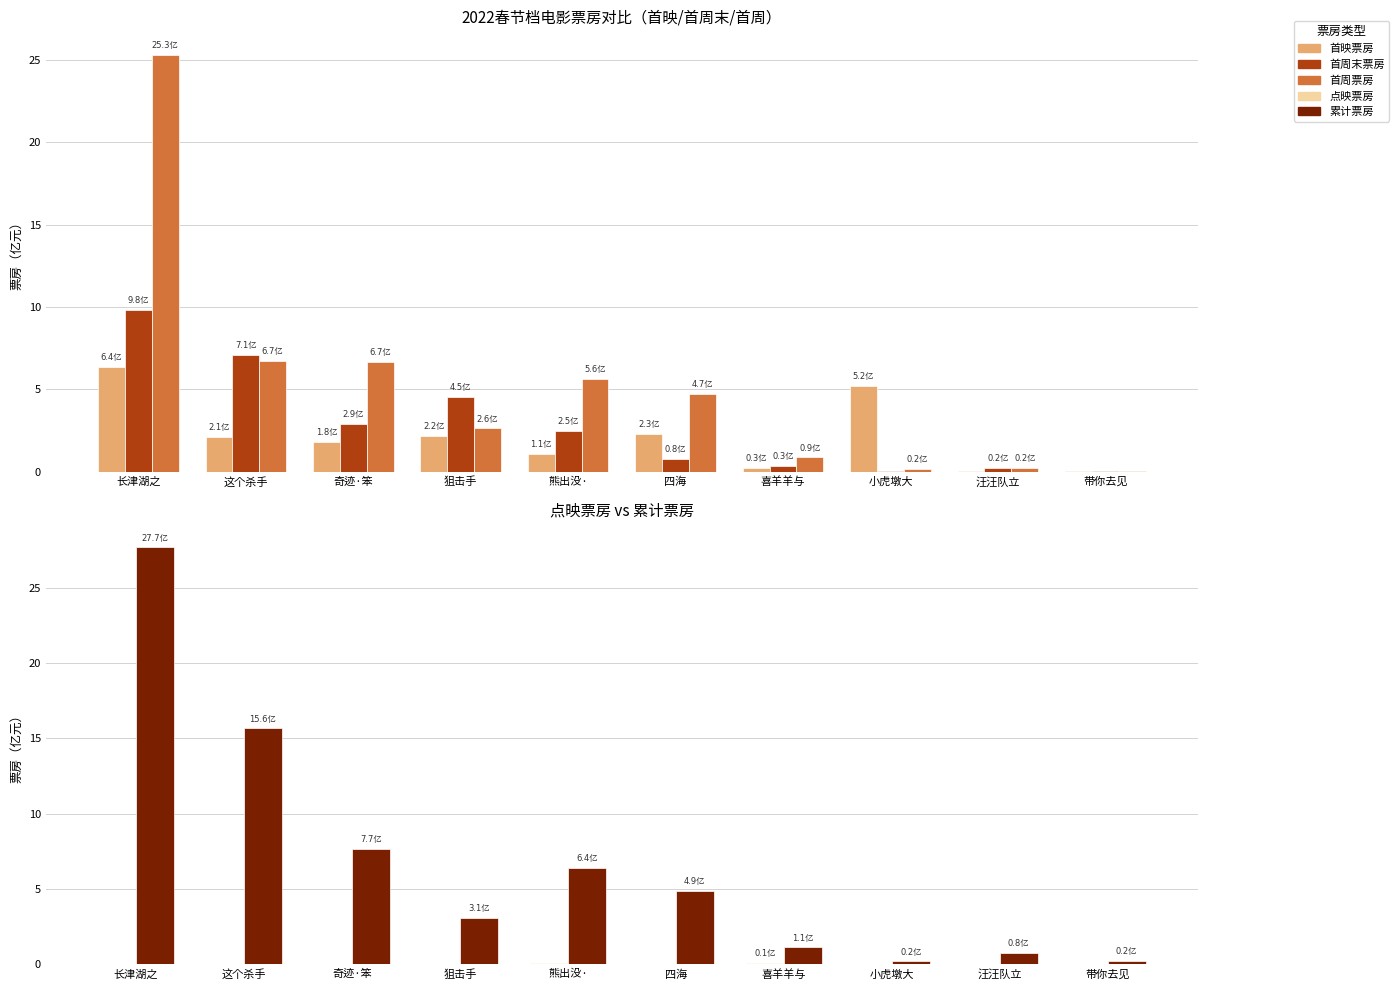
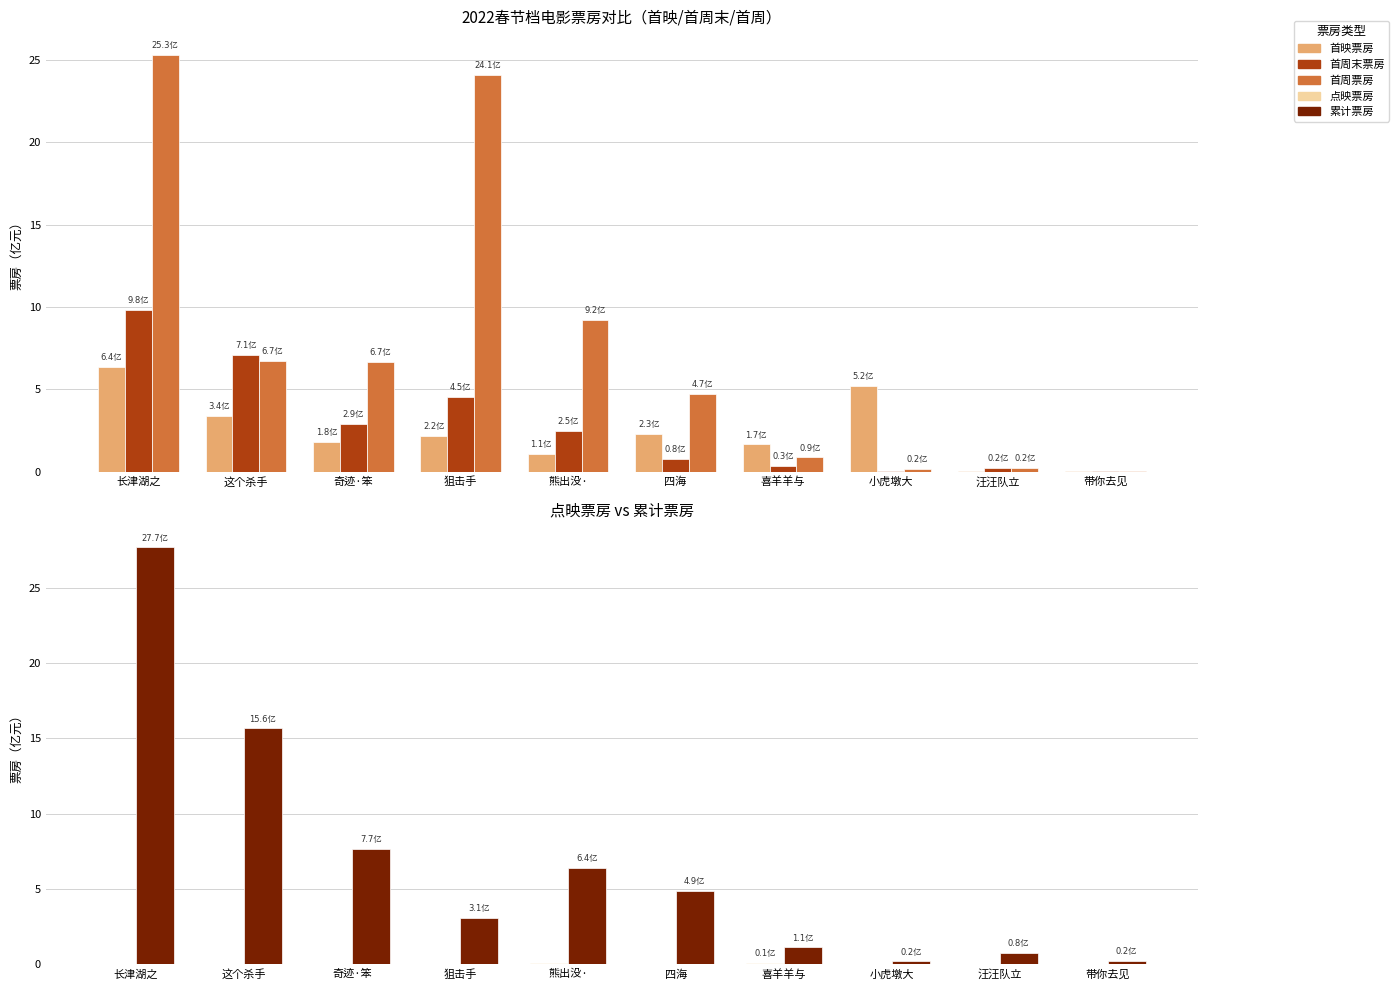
  {
    "2022春节档电影票房对比（首映/首周末/首周）": {
      "首映票房": {
        "长津湖之": "6.4亿",
-       "这个杀手": "2.1亿",
+       "这个杀手": "3.4亿",
        "奇迹·笨": "1.8亿",
        "狙击手": "2.2亿",
        "熊出没·": "1.1亿",
        "四海": "2.3亿",
-       "喜羊羊与": "0.3亿",
+       "喜羊羊与": "1.7亿",
        "小虎墩大": "5.2亿"
      },
      "首周末票房": {
        "长津湖之": "9.8亿",
        "这个杀手": "7.1亿",
        "奇迹·笨": "2.9亿",
        "狙击手": "4.5亿",
        "熊出没·": "2.5亿",
        "四海": "0.8亿",
        "喜羊羊与": "0.3亿",
        "汪汪队立": "0.2亿"
      },
      "首周票房": {
        "长津湖之": "25.3亿",
        "这个杀手": "6.7亿",
        "奇迹·笨": "6.7亿",
-       "狙击手": "2.6亿",
-       "熊出没·": "5.6亿",
+       "狙击手": "24.1亿",
+       "熊出没·": "9.2亿",
        "四海": "4.7亿",
        "喜羊羊与": "0.9亿",
        "小虎墩大": "0.2亿",
        "汪汪队立": "0.2亿"
      }
    },
    "点映票房 vs 累计票房": {
      "点映票房": {
        "喜羊羊与": "0.1亿"
      },
      "累计票房": {
        "长津湖之": "27.7亿",
        "这个杀手": "15.6亿",
        "奇迹·笨": "7.7亿",
        "狙击手": "3.1亿",
        "熊出没·": "6.4亿",
        "四海": "4.9亿",
        "喜羊羊与": "1.1亿",
        "小虎墩大": "0.2亿",
        "汪汪队立": "0.8亿",
        "带你去见": "0.2亿"
      }
    }
  }
